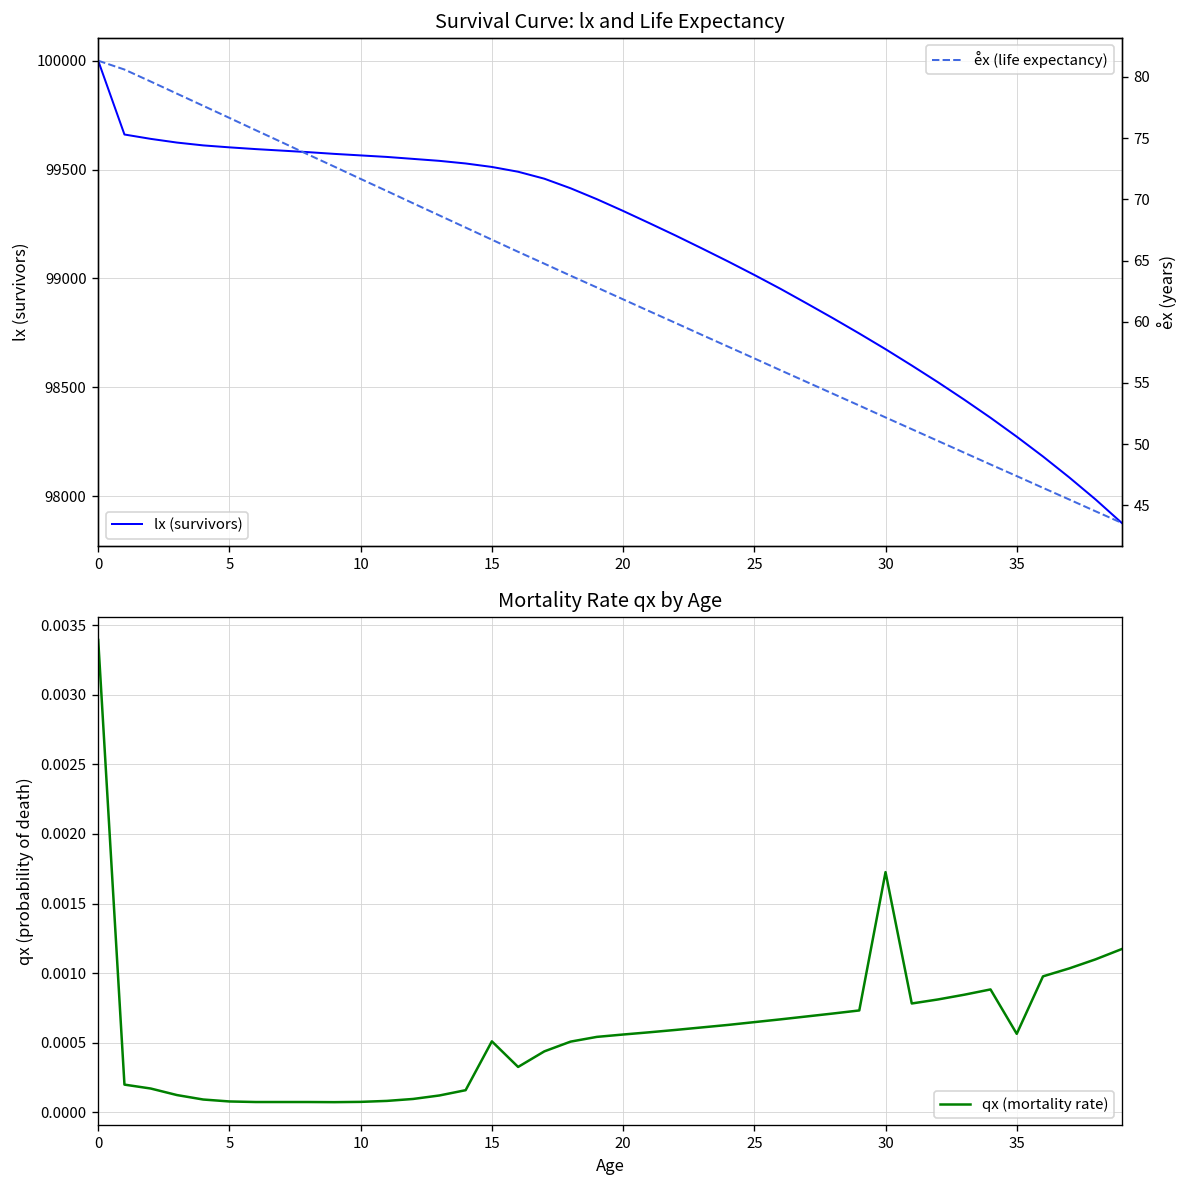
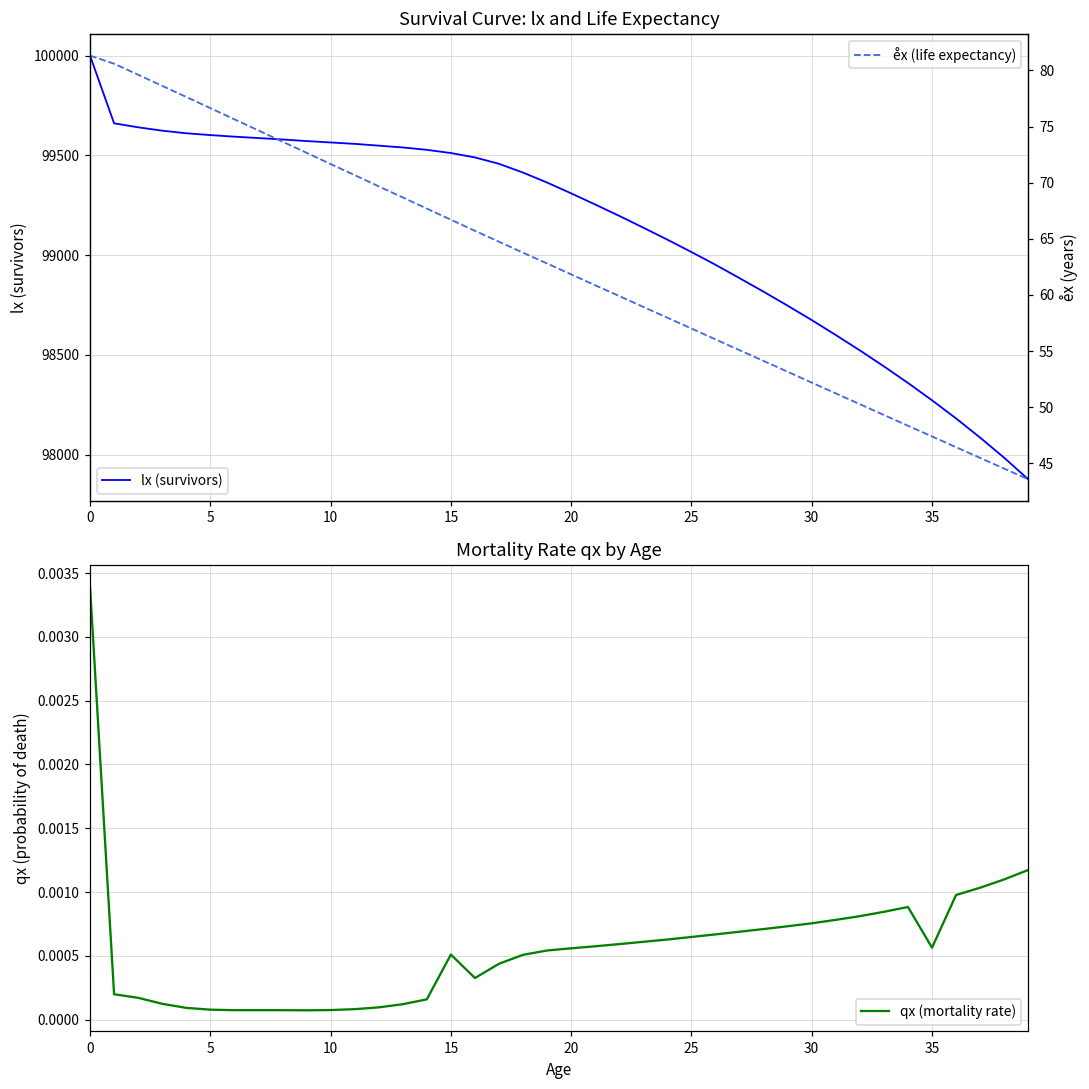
  {
    "Mortality Rate qx by Age": {
      "0": 0.00339,
      "5": 0.00008,
      "10": 0.00008,
      "15": 0.00051,
      "20": 0.00056,
      "25": 0.00065,
-     "30": 0.00173,
+     "30": 0.00076,
      "35": 0.00056
    }
  }
